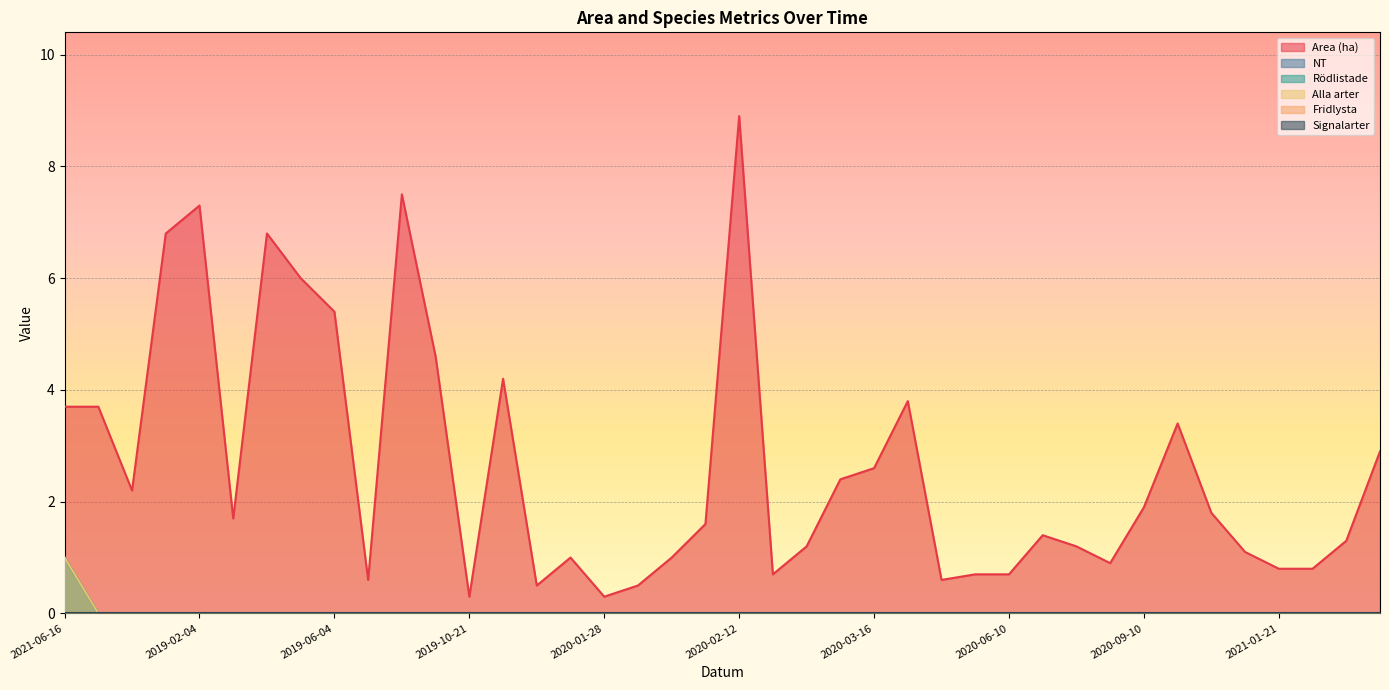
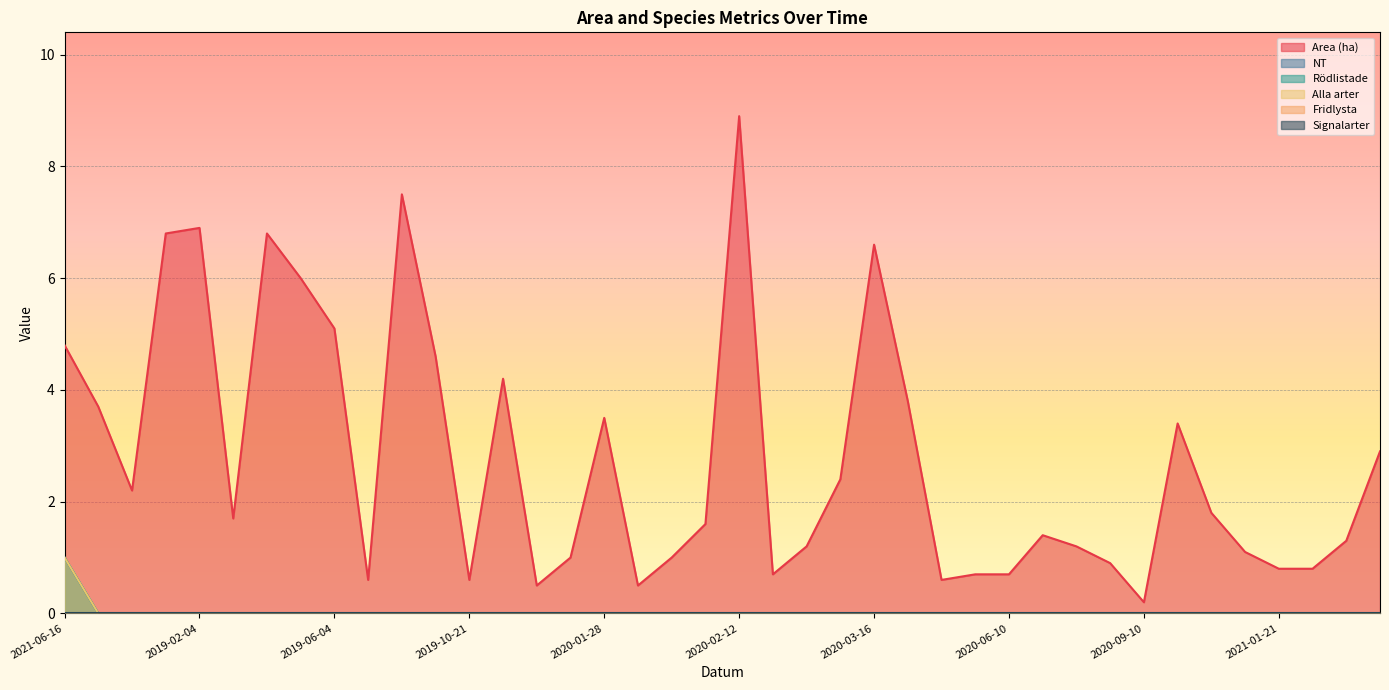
  {
    "Area (ha)": {
-     "2021-06-16": 3.7,
-     "2019-02-04": 7.3,
-     "2019-06-04": 5.4,
-     "2019-10-21": 0.3,
-     "2020-01-28": 0.3,
-     "2020-03-16": 2.6,
-     "2020-09-10": 1.9
+     "2021-06-16": 4.8,
+     "2019-02-04": 6.9,
+     "2019-06-04": 5.1,
+     "2019-10-21": 0.6,
+     "2020-01-28": 3.5,
+     "2020-03-16": 6.6,
+     "2020-09-10": 0.2
    },
    "Alla arter": {
      "2021-06-16": 1.0
    },
    "Signalarter": {
      "2021-06-16": 0.0
    }
  }
